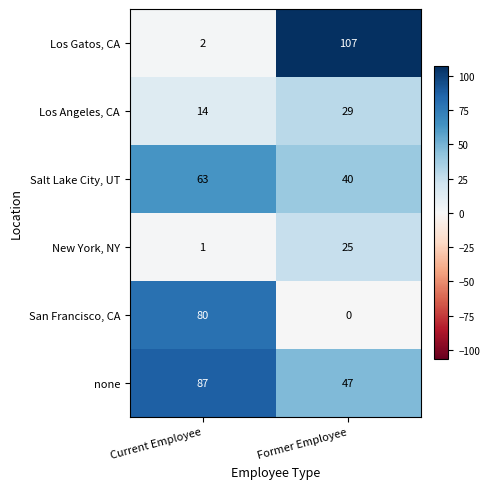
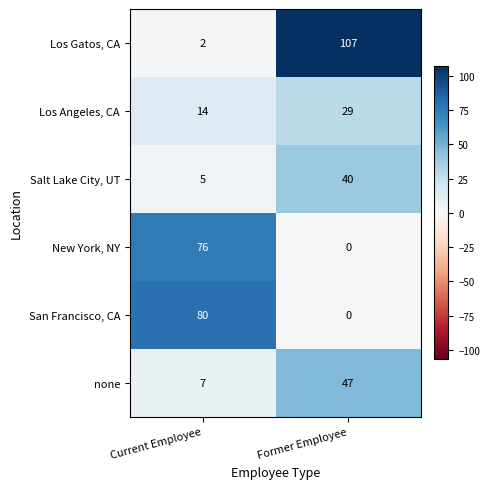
  {
    "Los Gatos, CA": {
      "Current Employee": 2,
      "Former Employee": 107
    },
    "Los Angeles, CA": {
      "Current Employee": 14,
      "Former Employee": 29
    },
    "Salt Lake City, UT": {
-     "Current Employee": 63,
+     "Current Employee": 5,
      "Former Employee": 40
    },
    "New York, NY": {
-     "Current Employee": 1,
-     "Former Employee": 25
+     "Current Employee": 76,
+     "Former Employee": 0
    },
    "San Francisco, CA": {
      "Current Employee": 80,
      "Former Employee": 0
    },
    "none": {
-     "Current Employee": 87,
+     "Current Employee": 7,
      "Former Employee": 47
    }
  }
